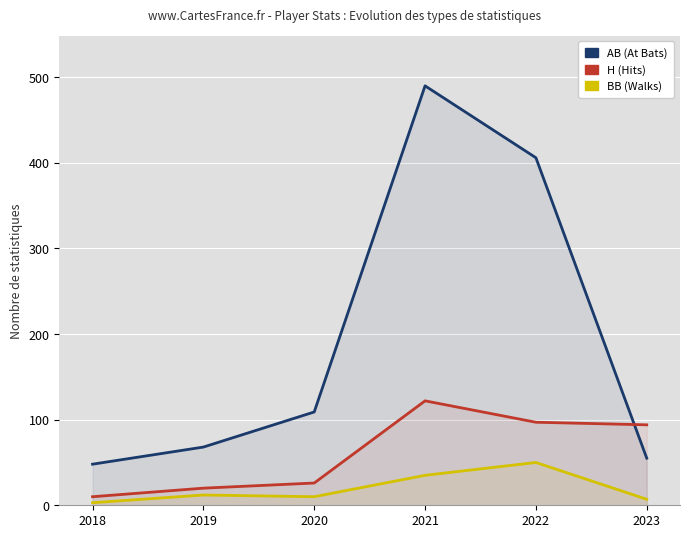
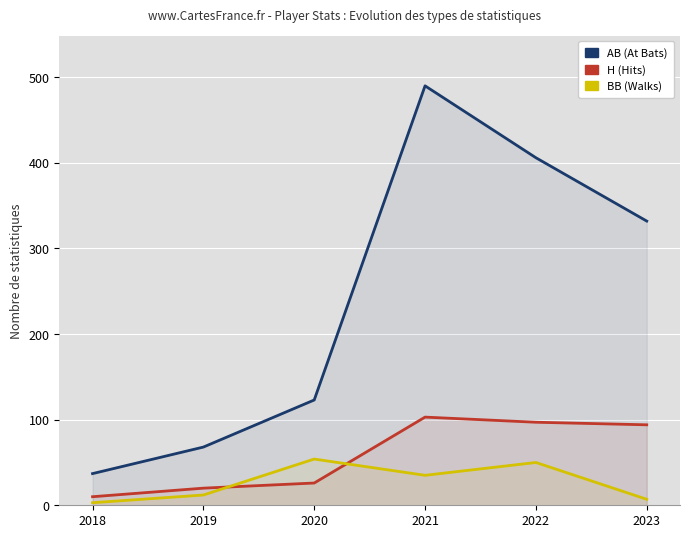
  {
    "AB (At Bats)": {
-     "2018": 50,
+     "2018": 40,
      "2019": 70,
-     "2020": 110,
+     "2020": 120,
      "2021": 490,
      "2022": 410,
-     "2023": 60
+     "2023": 330
    },
    "H (Hits)": {
      "2018": 10,
      "2019": 20,
      "2020": 30,
-     "2021": 120,
+     "2021": 100,
      "2022": 100,
      "2023": 90
    },
    "BB (Walks)": {
      "2018": 0,
      "2019": 10,
-     "2020": 10,
+     "2020": 50,
      "2021": 40,
      "2022": 50,
      "2023": 10
    }
  }
